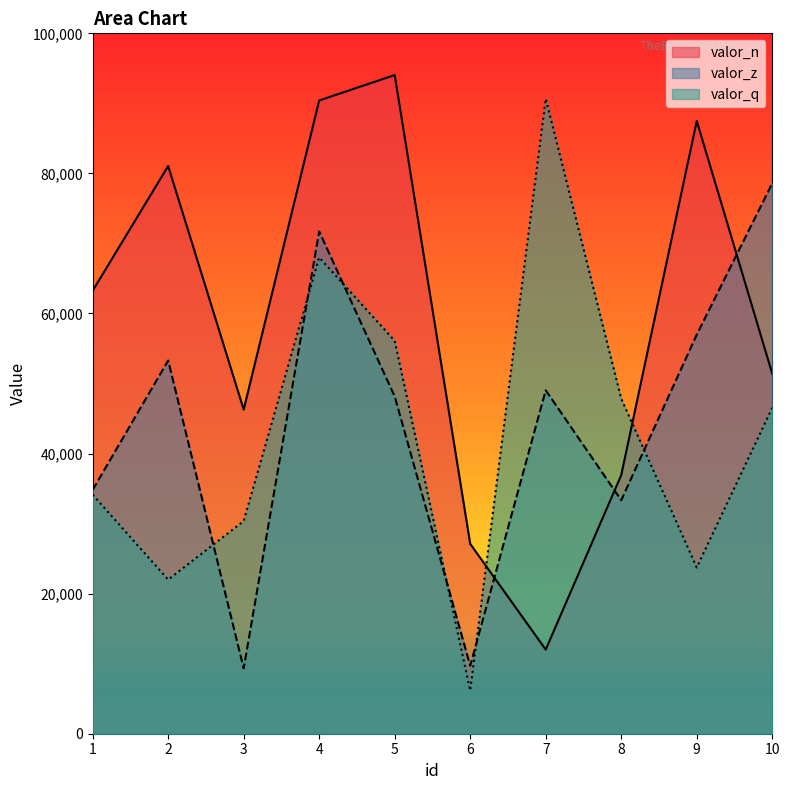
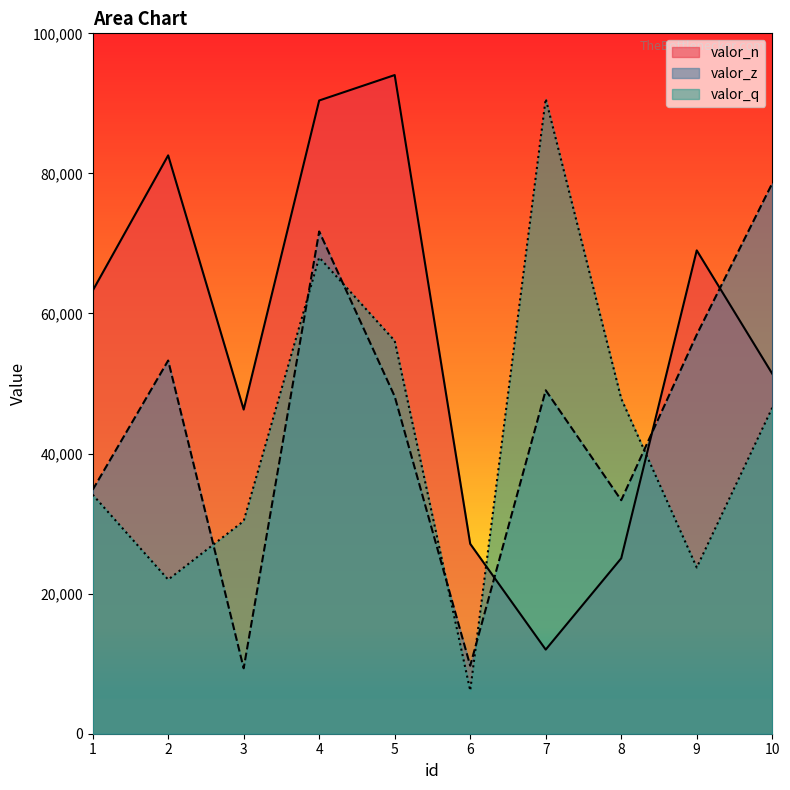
  {
    "valor_n": {
      "1": "63,000",
-     "2": "81,000",
+     "2": "83,000",
      "3": "46,000",
      "4": "90,000",
      "5": "94,000",
      "6": "27,000",
      "7": "12,000",
-     "8": "37,000",
-     "9": "87,000",
+     "8": "25,000",
+     "9": "69,000",
      "10": "51,000"
    }
  }
